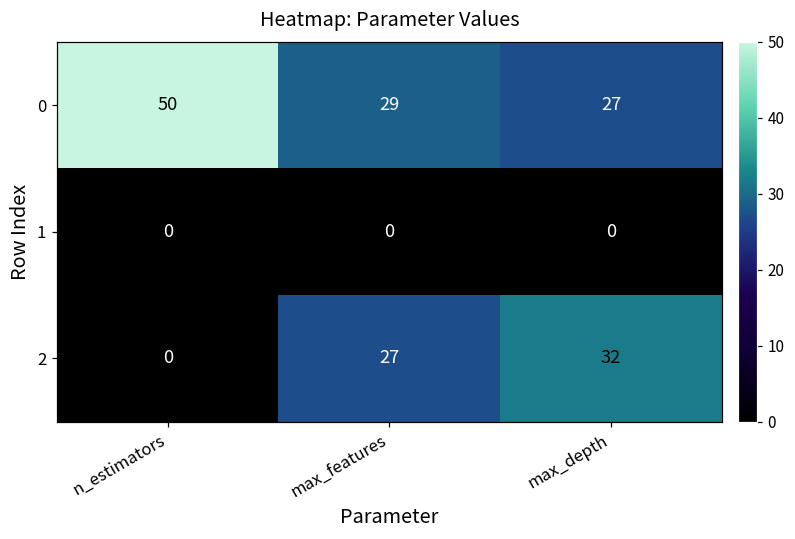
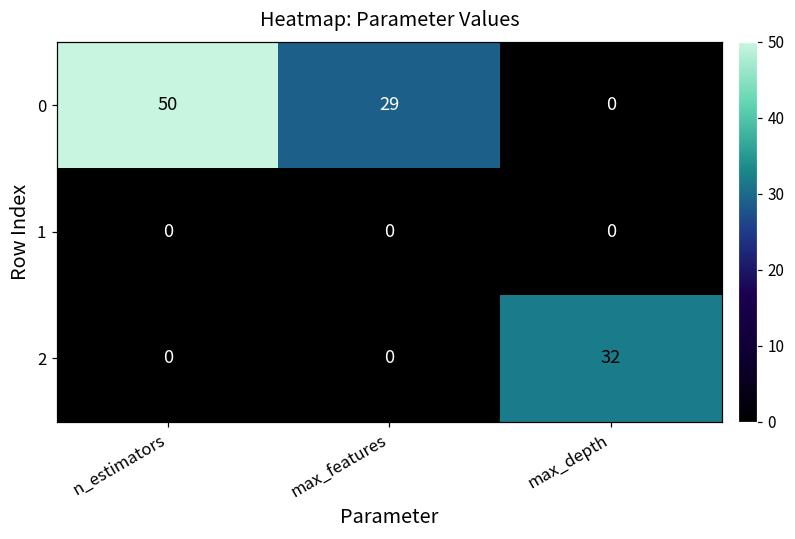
  {
    "0": {
      "n_estimators": 50,
      "max_features": 29,
-     "max_depth": 27
+     "max_depth": 0
    },
    "1": {
      "n_estimators": 0,
      "max_features": 0,
      "max_depth": 0
    },
    "2": {
      "n_estimators": 0,
-     "max_features": 27,
+     "max_features": 0,
      "max_depth": 32
    }
  }
